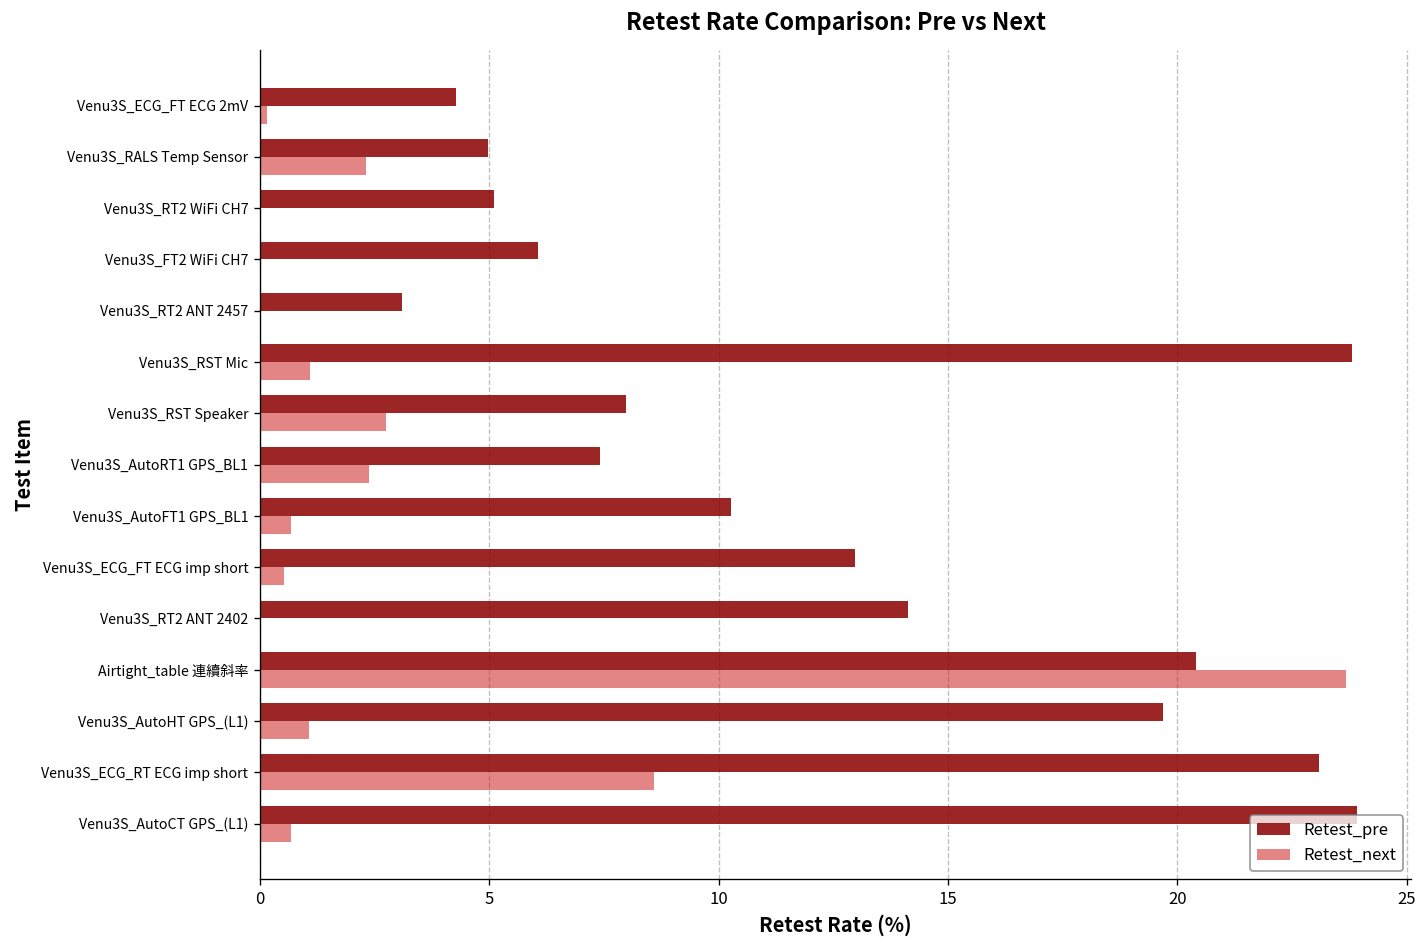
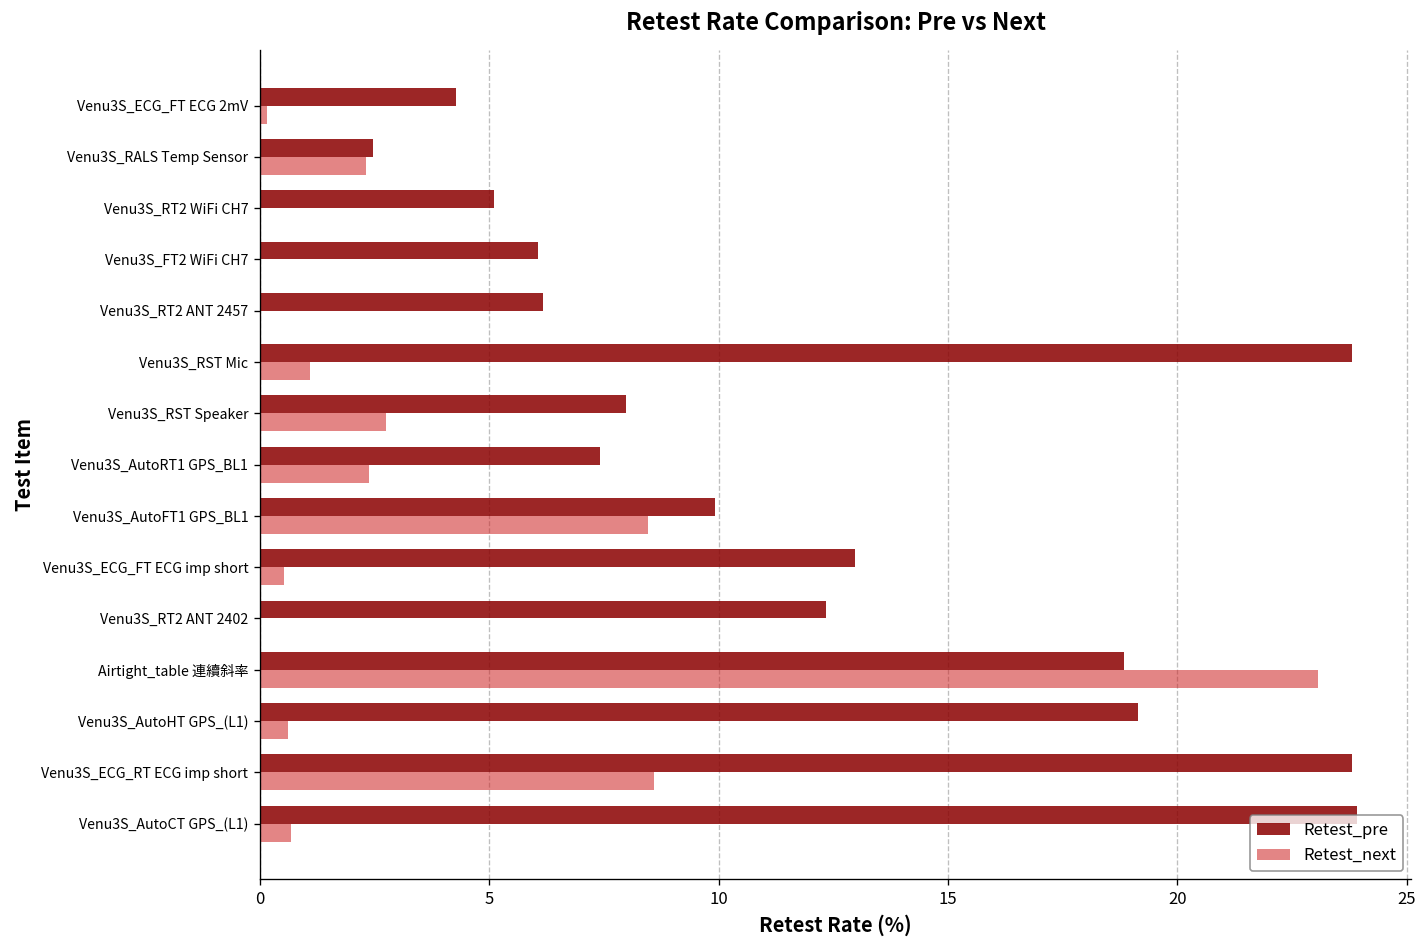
  {
    "Retest_pre": {
      "Venu3S_ECG_FT ECG 2mV": 4.3,
-     "Venu3S_RALS Temp Sensor": 5.0,
+     "Venu3S_RALS Temp Sensor": 2.5,
      "Venu3S_RT2 WiFi CH7": 5.1,
      "Venu3S_FT2 WiFi CH7": 6.1,
-     "Venu3S_RT2 ANT 2457": 3.1,
+     "Venu3S_RT2 ANT 2457": 6.2,
      "Venu3S_RST Mic": 23.8,
      "Venu3S_RST Speaker": 8.0,
      "Venu3S_AutoRT1 GPS_BL1": 7.4,
-     "Venu3S_AutoFT1 GPS_BL1": 10.3,
+     "Venu3S_AutoFT1 GPS_BL1": 9.9,
      "Venu3S_ECG_FT ECG imp short": 13.0,
-     "Venu3S_RT2 ANT 2402": 14.1,
-     "Airtight_table 連續斜率": 20.4,
-     "Venu3S_AutoHT GPS_(L1)": 19.7,
-     "Venu3S_ECG_RT ECG imp short": 23.1,
+     "Venu3S_RT2 ANT 2402": 12.4,
+     "Airtight_table 連續斜率": 18.8,
+     "Venu3S_AutoHT GPS_(L1)": 19.1,
+     "Venu3S_ECG_RT ECG imp short": 23.8,
      "Venu3S_AutoCT GPS_(L1)": 23.9
    },
    "Retest_next": {
      "Venu3S_ECG_FT ECG 2mV": 0.2,
      "Venu3S_RALS Temp Sensor": 2.3,
      "Venu3S_RT2 WiFi CH7": 0.0,
      "Venu3S_FT2 WiFi CH7": 0.0,
      "Venu3S_RT2 ANT 2457": 0.0,
      "Venu3S_RST Mic": 1.1,
      "Venu3S_RST Speaker": 2.8,
      "Venu3S_AutoRT1 GPS_BL1": 2.4,
-     "Venu3S_AutoFT1 GPS_BL1": 0.7,
+     "Venu3S_AutoFT1 GPS_BL1": 8.5,
      "Venu3S_ECG_FT ECG imp short": 0.5,
      "Venu3S_RT2 ANT 2402": 0.0,
-     "Airtight_table 連續斜率": 23.7,
-     "Venu3S_AutoHT GPS_(L1)": 1.1,
+     "Airtight_table 連續斜率": 23.1,
+     "Venu3S_AutoHT GPS_(L1)": 0.6,
      "Venu3S_ECG_RT ECG imp short": 8.6,
      "Venu3S_AutoCT GPS_(L1)": 0.7
    }
  }
